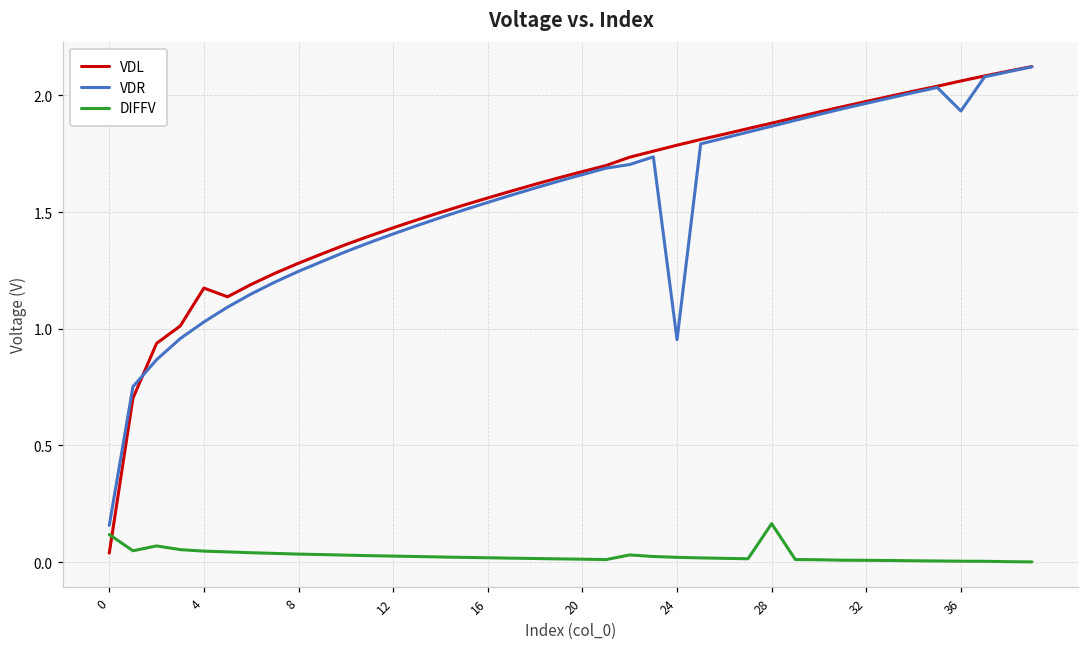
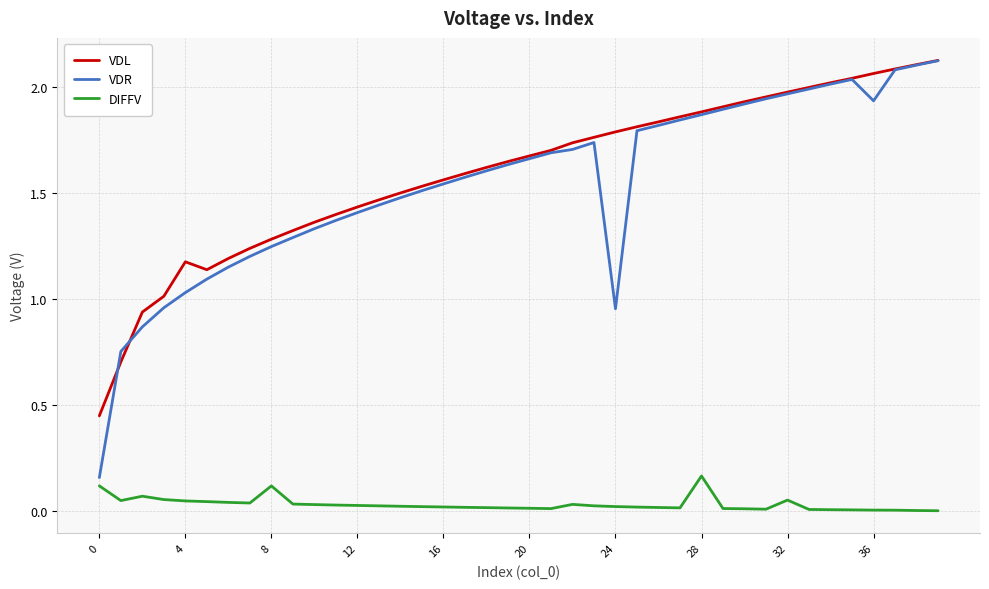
  {
    "VDL": {
-     "0": 0.04,
+     "0": 0.45,
      "4": 1.17,
      "8": 1.28,
      "12": 1.43,
      "16": 1.56,
      "20": 1.67,
      "24": 1.79,
      "28": 1.88,
      "36": 2.06
    },
    "VDR": {
      "0": 0.16,
      "4": 1.03,
      "8": 1.25,
      "12": 1.41,
      "16": 1.54,
      "20": 1.66,
      "24": 0.95,
      "28": 1.87,
      "36": 1.93
    },
    "DIFFV": {
      "0": 0.12,
      "4": 0.05,
-     "8": 0.03,
+     "8": 0.12,
      "12": 0.03,
      "16": 0.02,
      "20": 0.01,
      "24": 0.02,
      "28": 0.17,
-     "32": 0.01,
+     "32": 0.05,
      "36": 0.00
    }
  }
